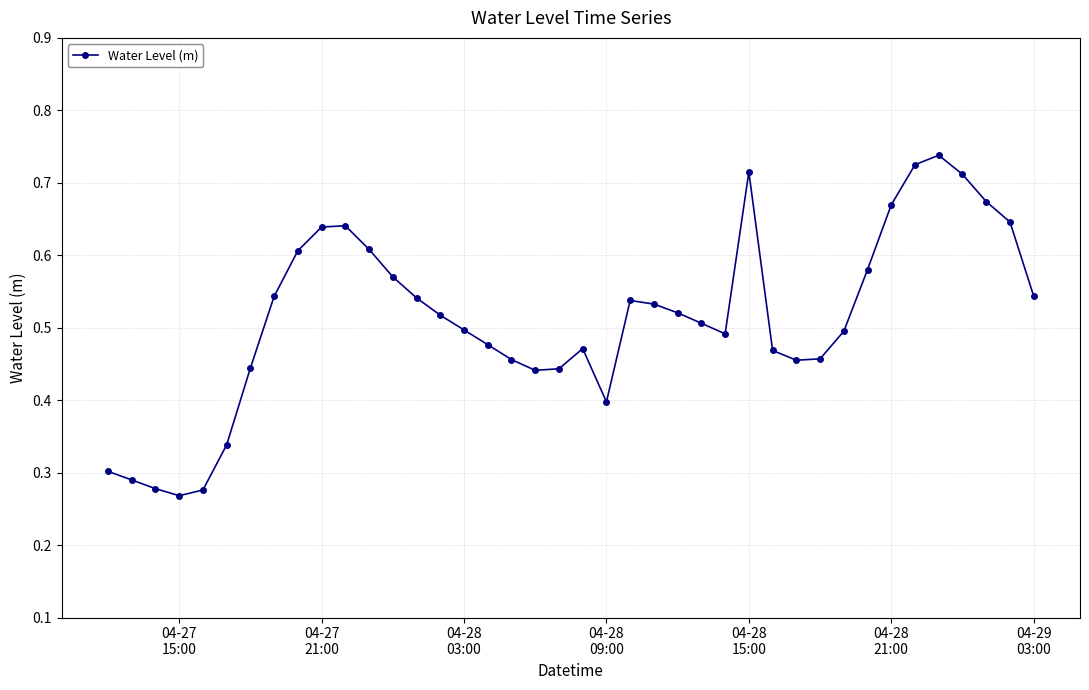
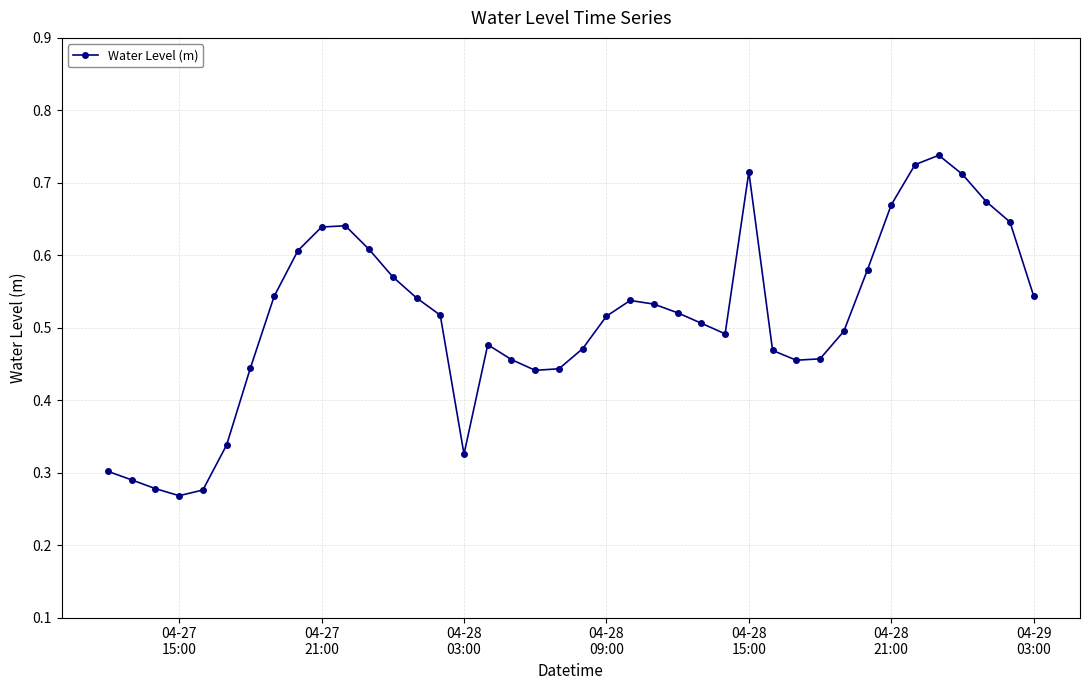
  {
    "04-27 15:00": 0.27,
    "04-27 21:00": 0.64,
-   "04-28 03:00": 0.50,
-   "04-28 09:00": 0.40,
+   "04-28 03:00": 0.33,
+   "04-28 09:00": 0.52,
    "04-28 15:00": 0.71,
    "04-28 21:00": 0.67,
    "04-29 03:00": 0.54
  }
